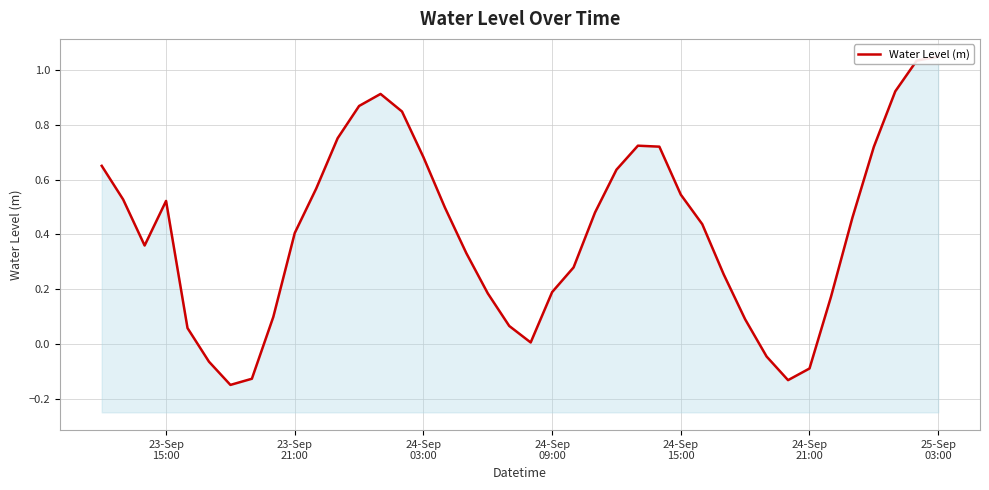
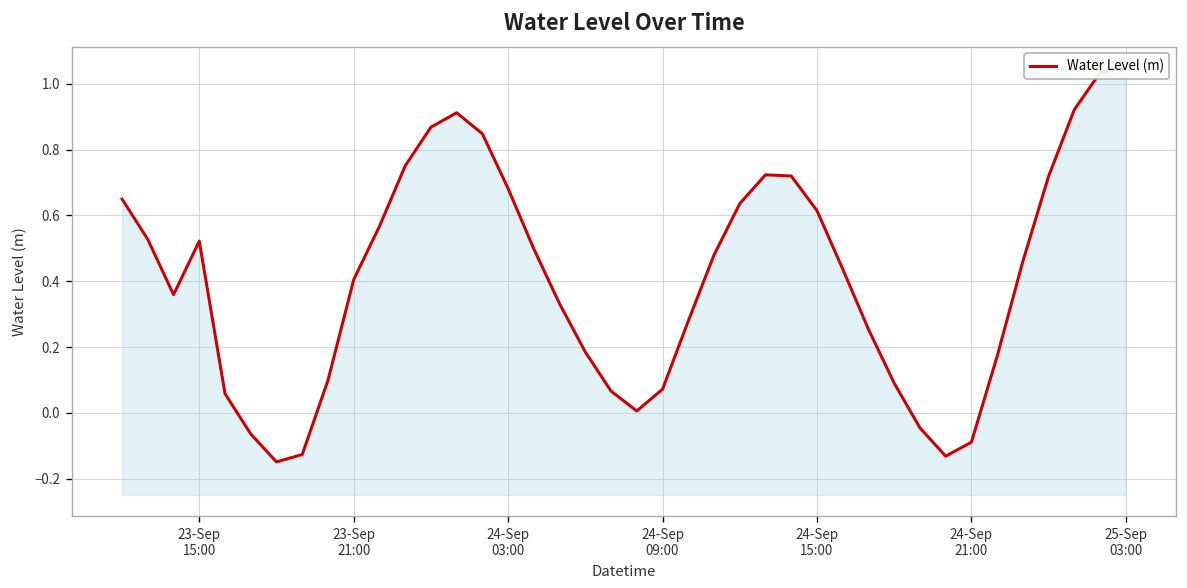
  {
    "23-Sep 15:00": 0.52,
    "23-Sep 21:00": 0.41,
    "24-Sep 03:00": 0.68,
-   "24-Sep 09:00": 0.19,
-   "24-Sep 15:00": 0.54,
+   "24-Sep 09:00": 0.07,
+   "24-Sep 15:00": 0.61,
    "24-Sep 21:00": -0.09
  }
